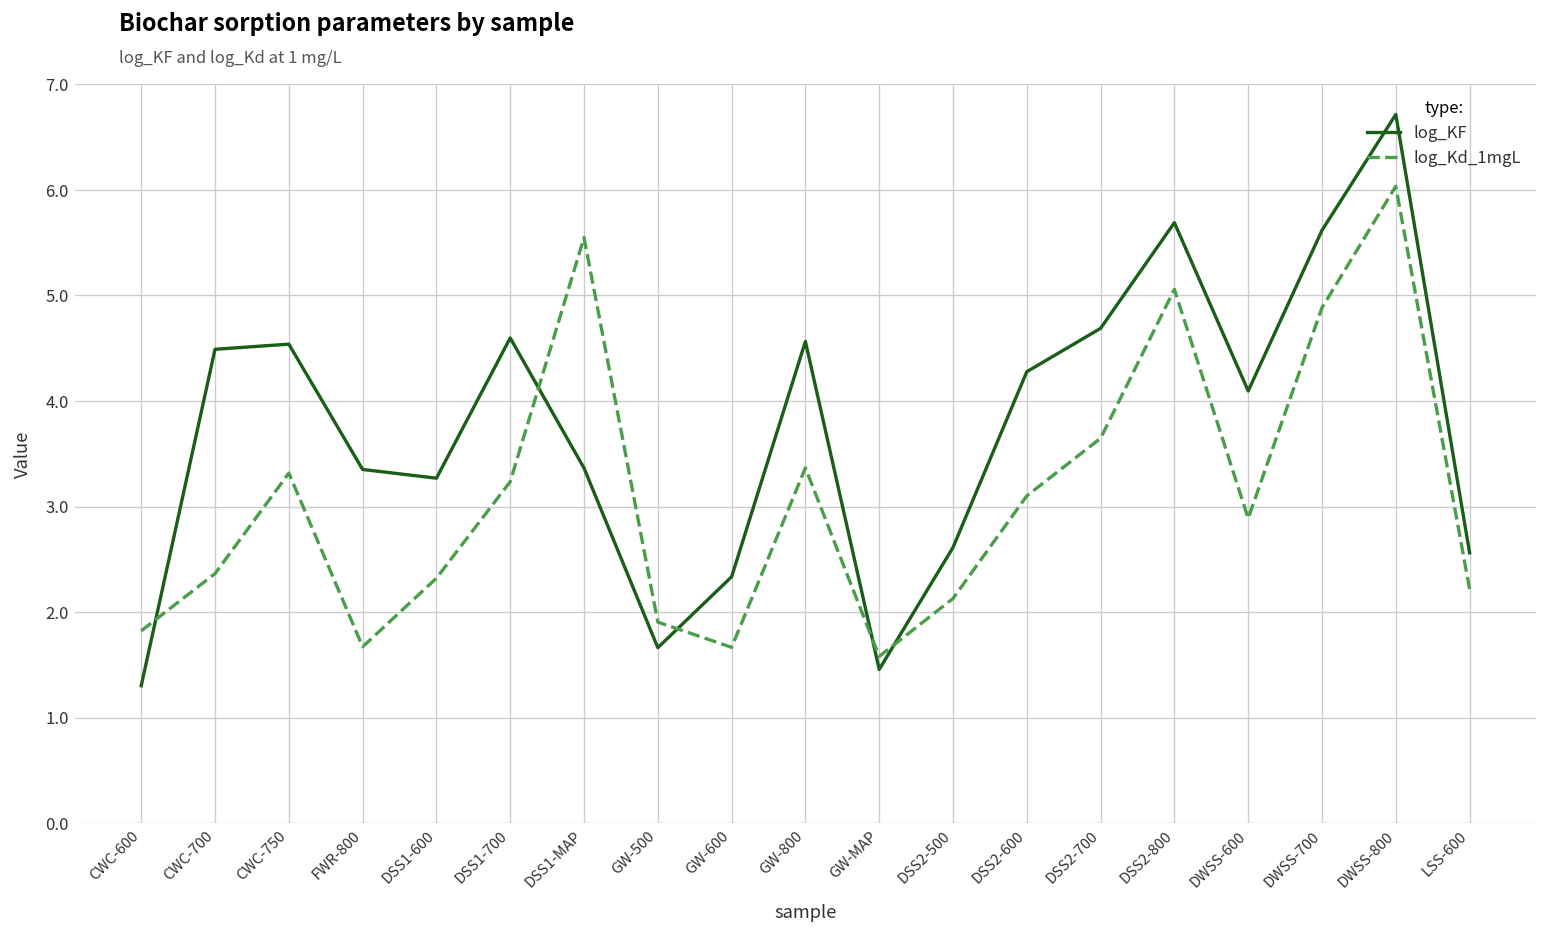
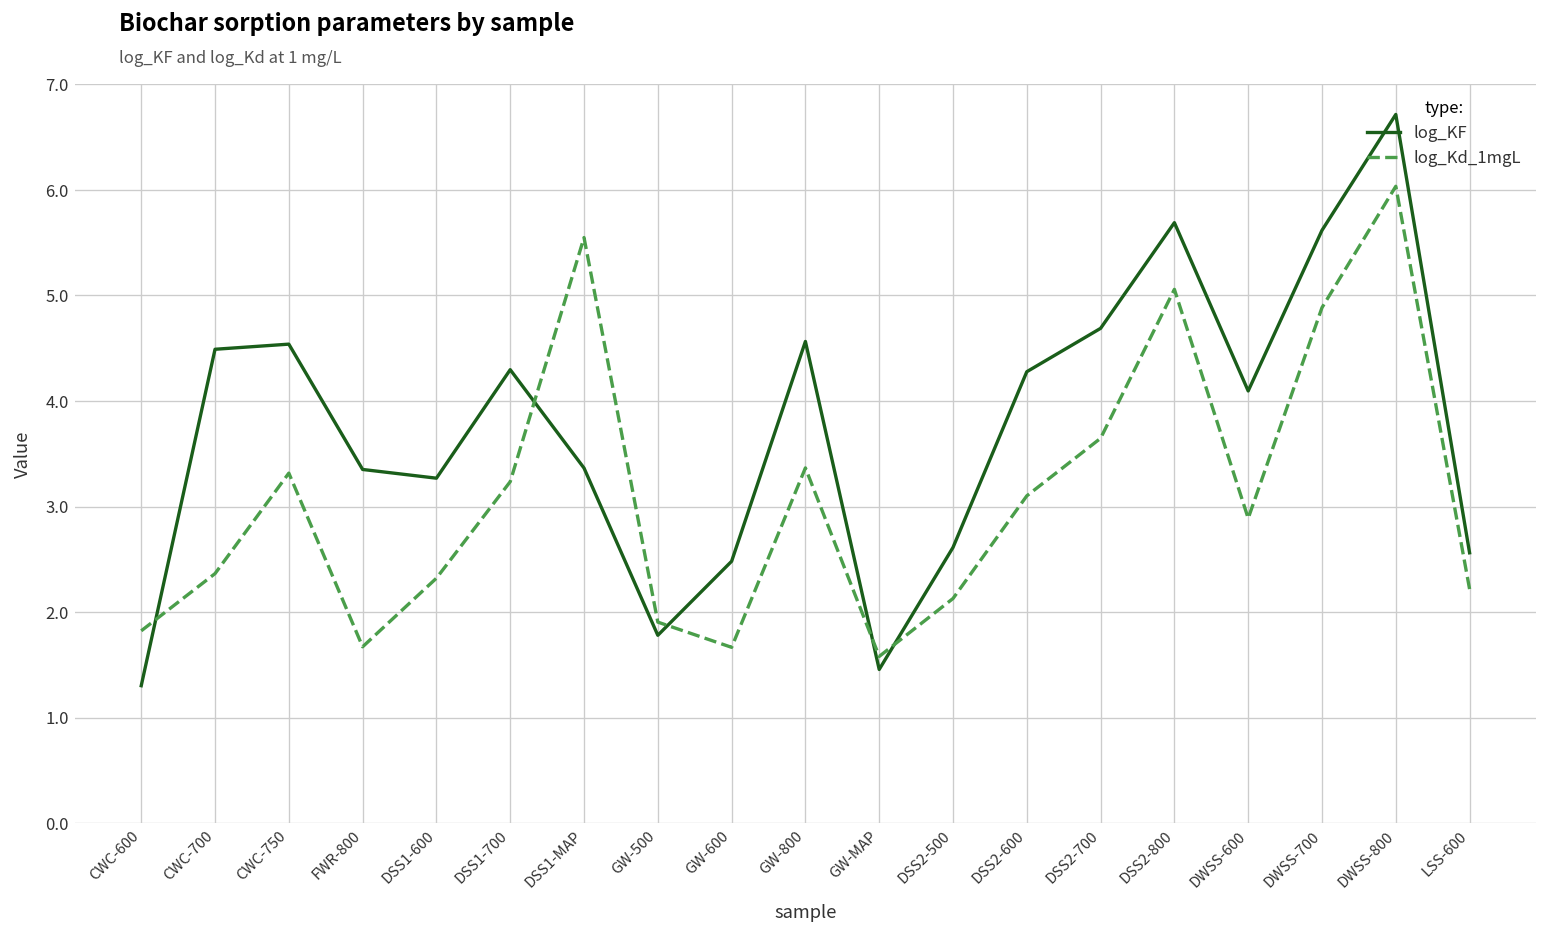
  {
    "log_KF": {
      "CWC-600": 1.3,
      "CWC-700": 4.5,
      "CWC-750": 4.5,
      "FWR-800": 3.4,
      "DSS1-600": 3.3,
-     "DSS1-700": 4.6,
+     "DSS1-700": 4.3,
      "DSS1-MAP": 3.4,
-     "GW-500": 1.7,
-     "GW-600": 2.3,
+     "GW-500": 1.8,
+     "GW-600": 2.5,
      "GW-800": 4.6,
      "GW-MAP": 1.5,
      "DSS2-500": 2.6,
      "DSS2-600": 4.3,
      "DSS2-700": 4.7,
      "DSS2-800": 5.7,
      "DWSS-600": 4.1,
      "DWSS-700": 5.6,
      "DWSS-800": 6.7,
      "LSS-600": 2.6
    },
    "log_Kd_1mgL": {
      "CWC-600": 1.8,
      "CWC-700": 2.4,
      "CWC-750": 3.3,
      "FWR-800": 1.7,
      "DSS1-600": 2.3,
      "DSS1-700": 3.2,
      "DSS1-MAP": 5.5,
      "GW-500": 1.9,
      "GW-600": 1.7,
      "GW-800": 3.4,
      "GW-MAP": 1.6,
      "DSS2-500": 2.1,
      "DSS2-600": 3.1,
      "DSS2-700": 3.6,
      "DSS2-800": 5.1,
      "DWSS-600": 2.9,
      "DWSS-700": 4.9,
      "DWSS-800": 6.0,
      "LSS-600": 2.2
    }
  }
